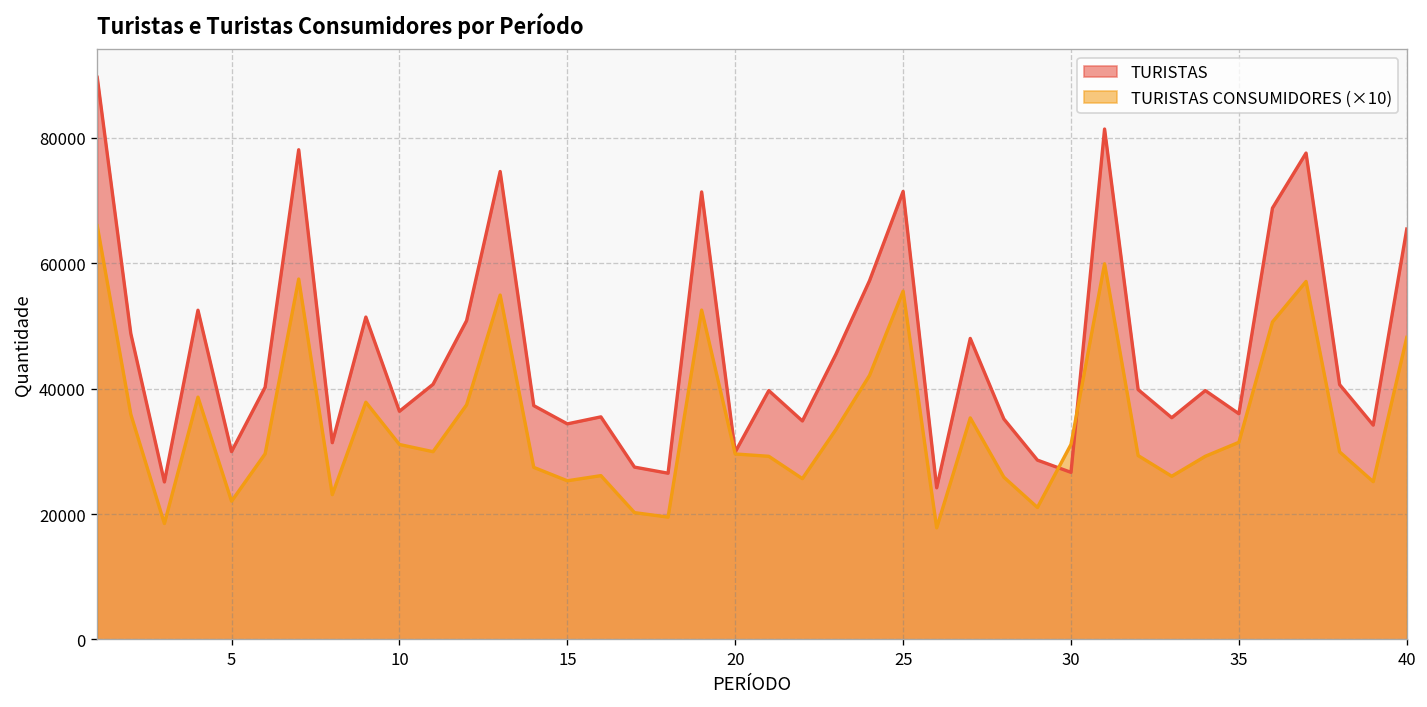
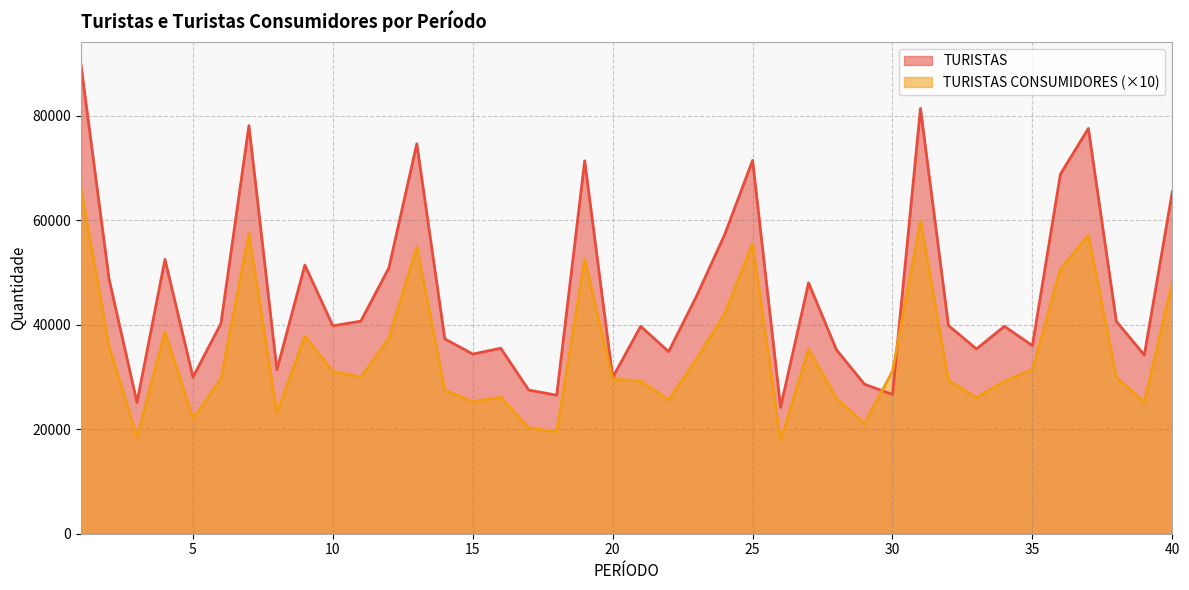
  {
    "TURISTAS": {
      "5": 30000,
-     "10": 36000,
+     "10": 40000,
      "15": 34000,
      "25": 71000,
      "30": 27000,
      "35": 36000,
      "40": 65000
    },
    "TURISTAS CONSUMIDORES (×10)": {
      "5": 22000,
      "10": 31000,
      "15": 25000,
      "25": 56000,
      "30": 31000,
      "35": 31000,
      "40": 48000
    }
  }
